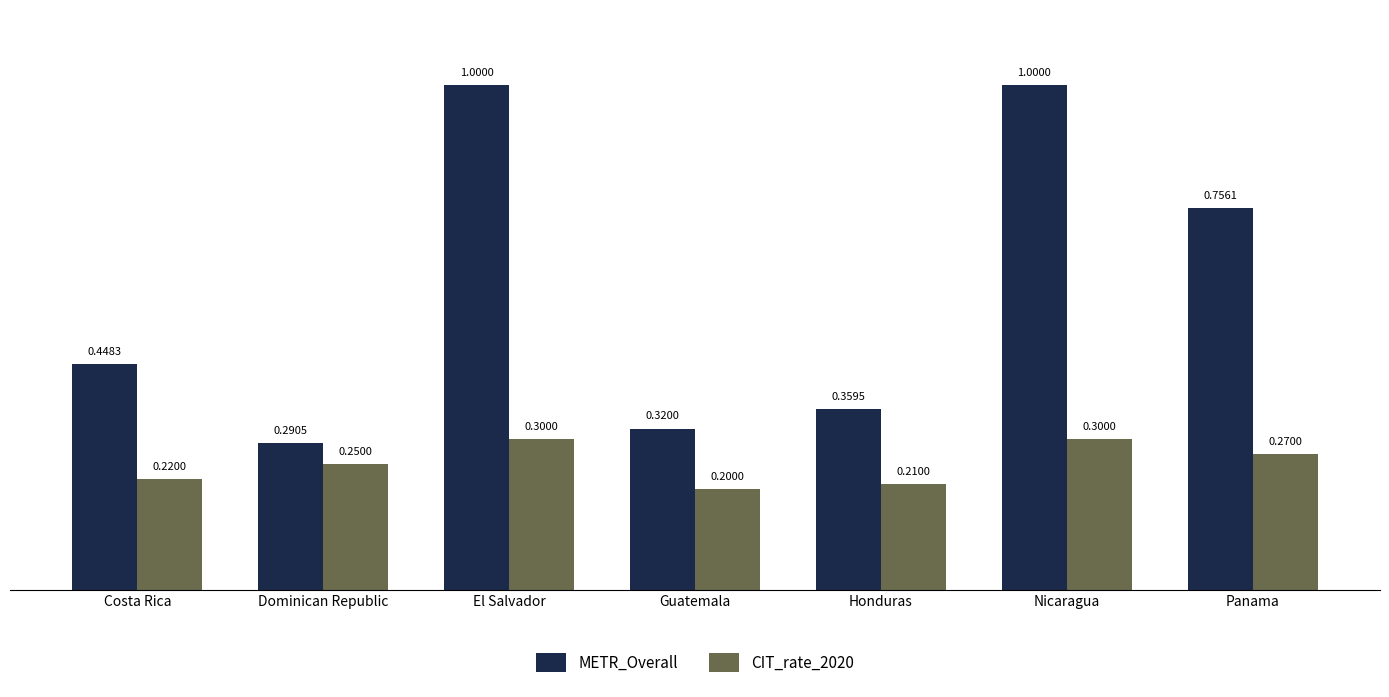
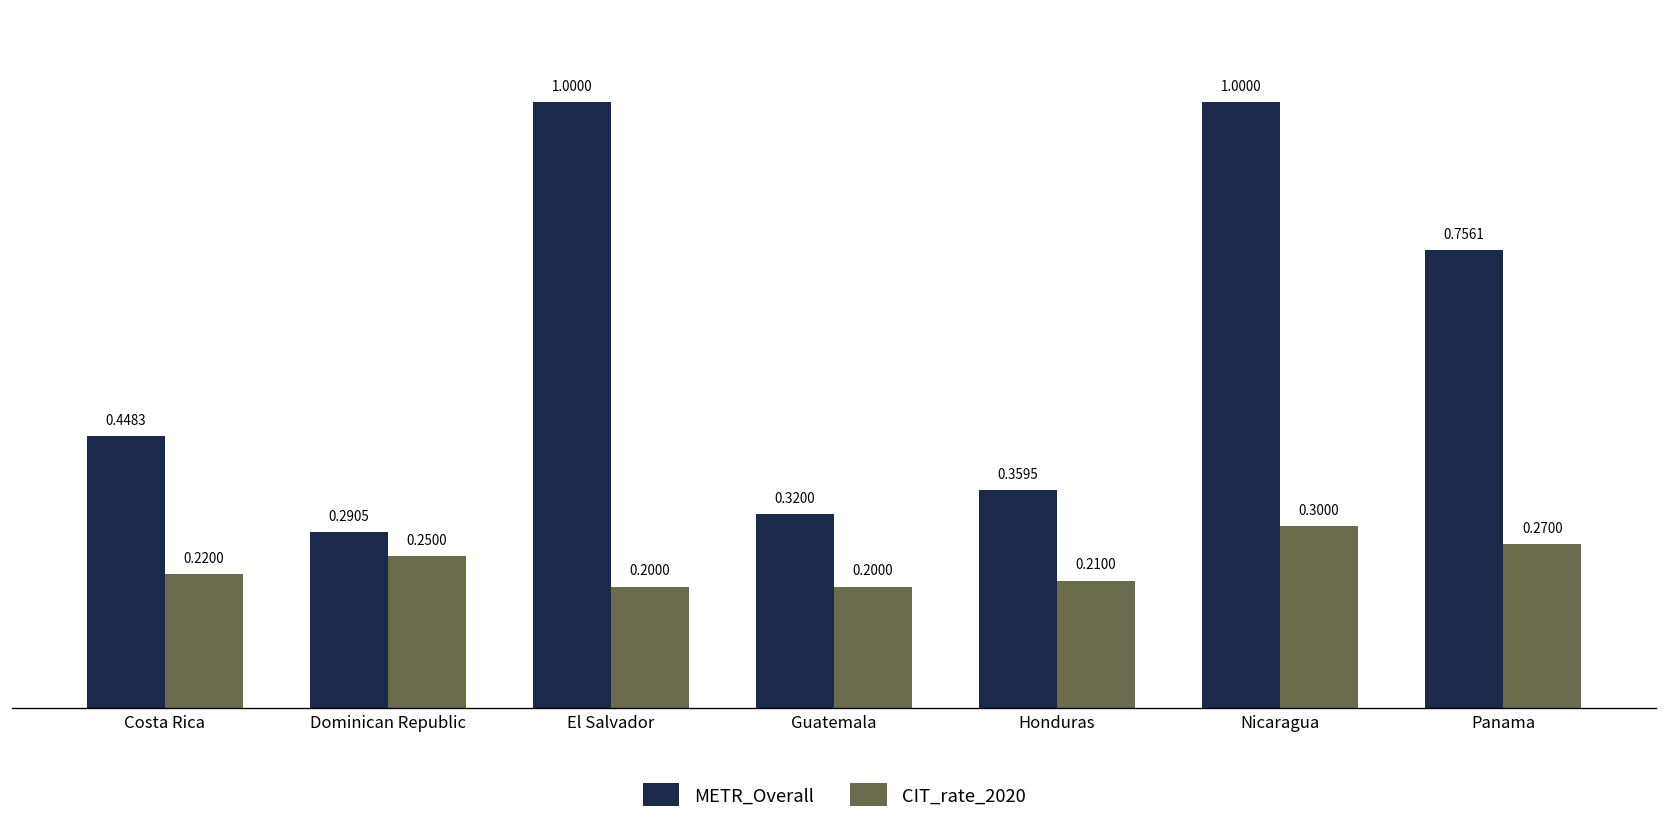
  {
    "METR_Overall": {
      "Costa Rica": 0.4483,
      "Dominican Republic": 0.2905,
      "El Salvador": 1.0000,
      "Guatemala": 0.3200,
      "Honduras": 0.3595,
      "Nicaragua": 1.0000,
      "Panama": 0.7561
    },
    "CIT_rate_2020": {
      "Costa Rica": 0.2200,
      "Dominican Republic": 0.2500,
-     "El Salvador": 0.3000,
+     "El Salvador": 0.2000,
      "Guatemala": 0.2000,
      "Honduras": 0.2100,
      "Nicaragua": 0.3000,
      "Panama": 0.2700
    }
  }
